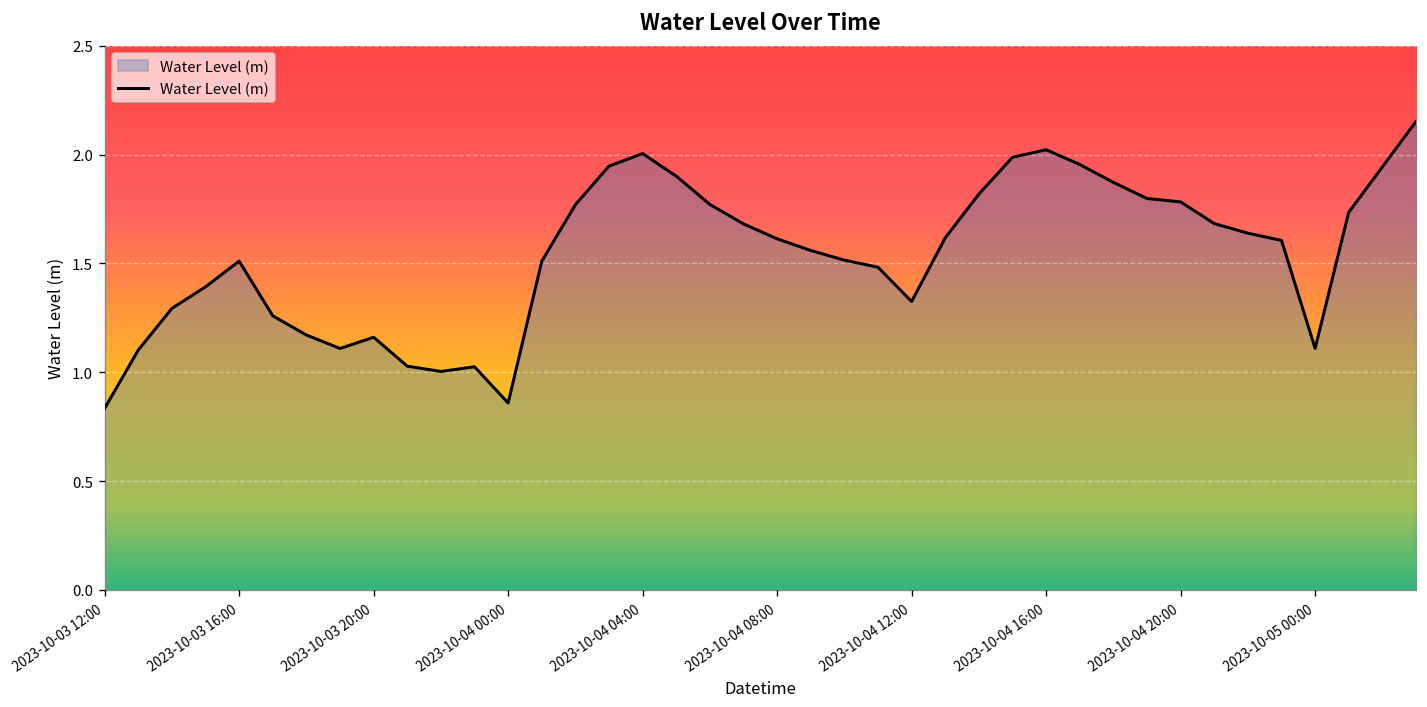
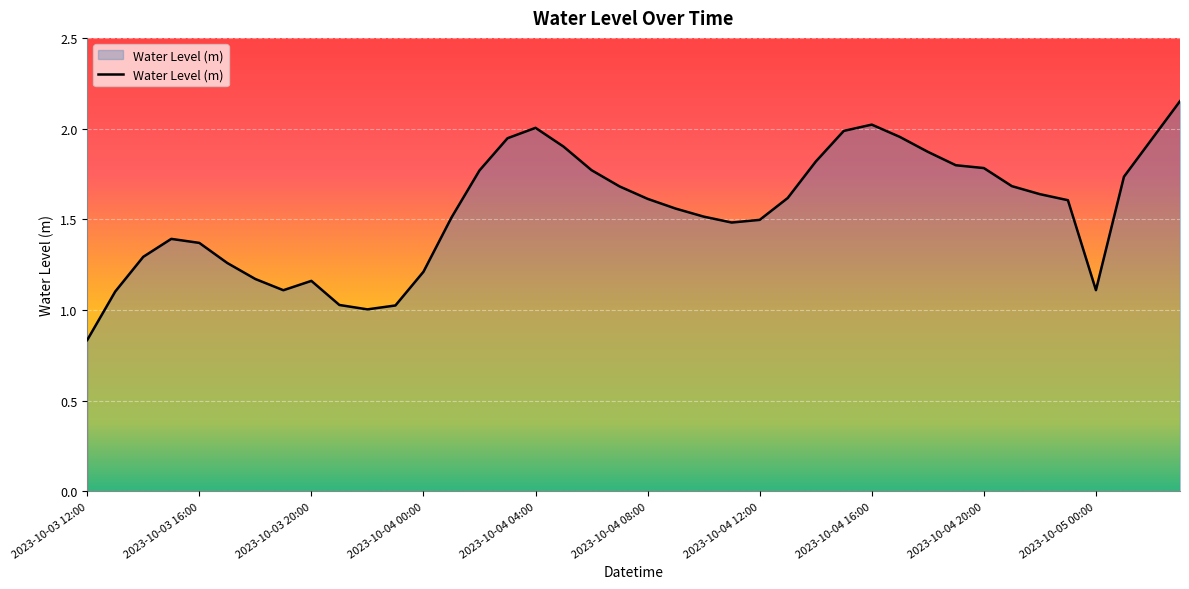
  {
    "2023-10-03 12:00": 0.83,
-   "2023-10-03 16:00": 1.51,
+   "2023-10-03 16:00": 1.37,
    "2023-10-03 20:00": 1.16,
-   "2023-10-04 00:00": 0.86,
+   "2023-10-04 00:00": 1.21,
    "2023-10-04 04:00": 2.00,
    "2023-10-04 08:00": 1.61,
-   "2023-10-04 12:00": 1.32,
+   "2023-10-04 12:00": 1.50,
    "2023-10-04 16:00": 2.02,
    "2023-10-04 20:00": 1.78,
    "2023-10-05 00:00": 1.11
  }
